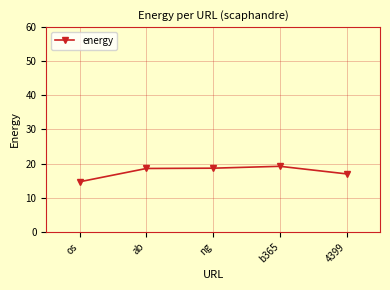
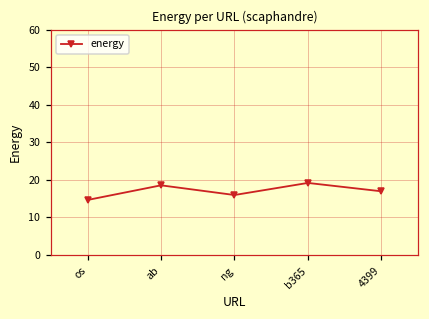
  {
    "os": 15,
    "ab": 19,
-   "ng": 19,
+   "ng": 16,
    "b365": 19,
    "4399": 17
  }
